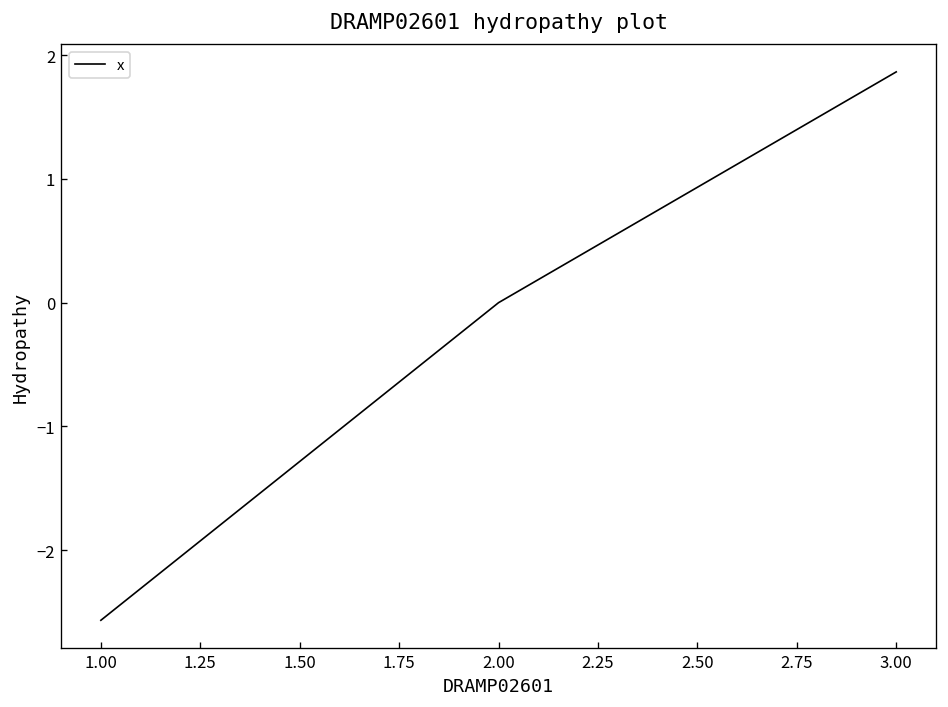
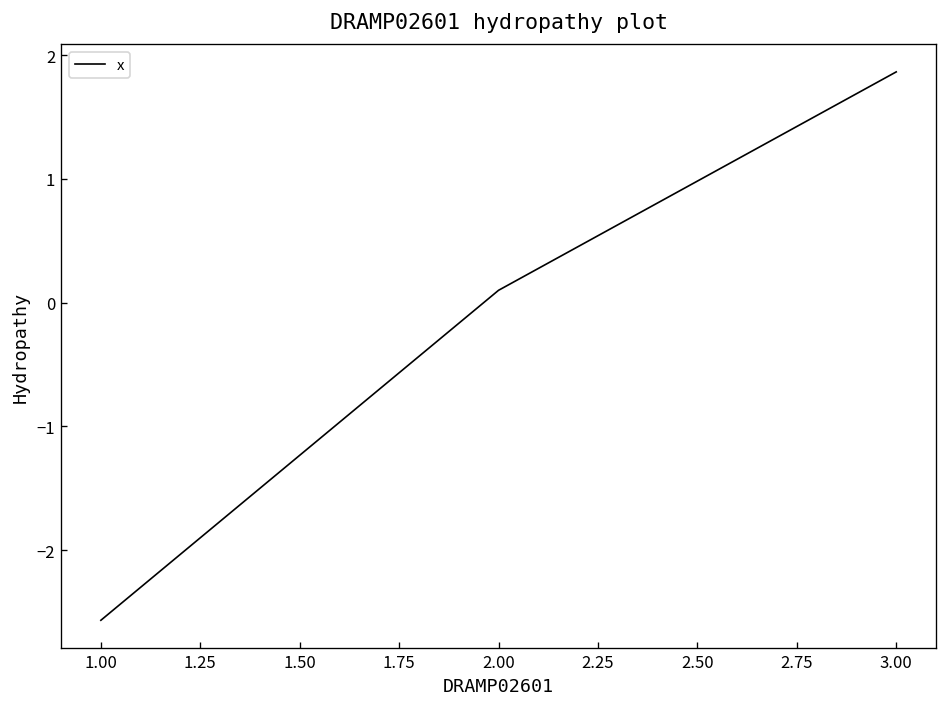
  {
    "1.00": -2.57,
-   "2.00": 0.0,
+   "2.00": 0.1,
    "3.00": 1.87
  }
